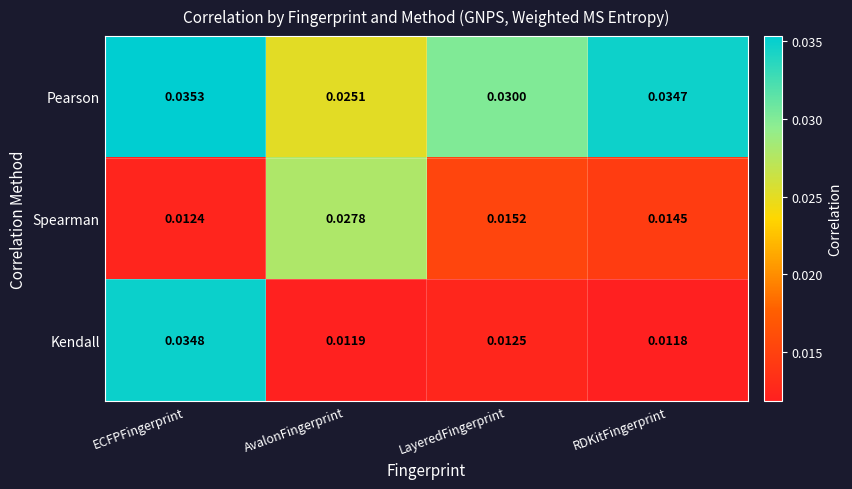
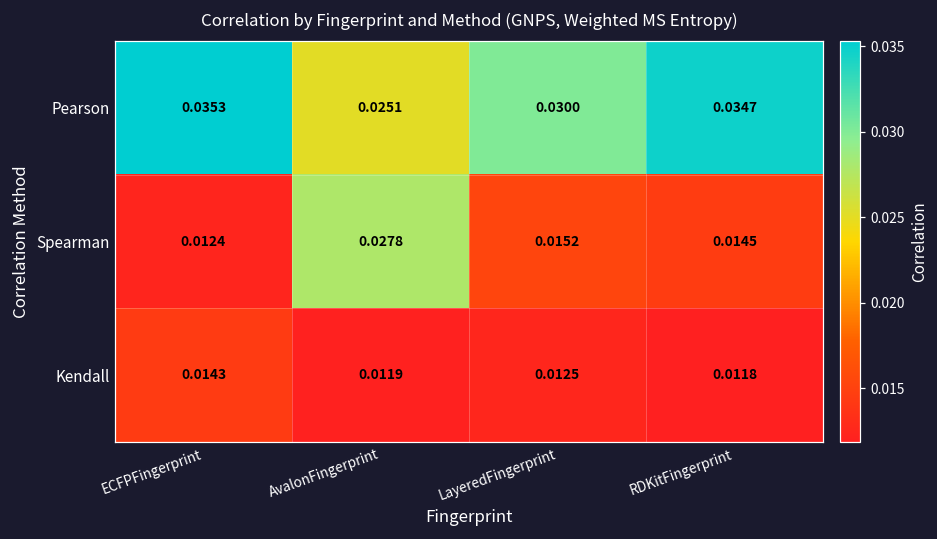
  {
    "Pearson": {
      "ECFPFingerprint": 0.0353,
      "AvalonFingerprint": 0.0251,
      "LayeredFingerprint": 0.0300,
      "RDKitFingerprint": 0.0347
    },
    "Spearman": {
      "ECFPFingerprint": 0.0124,
      "AvalonFingerprint": 0.0278,
      "LayeredFingerprint": 0.0152,
      "RDKitFingerprint": 0.0145
    },
    "Kendall": {
-     "ECFPFingerprint": 0.0348,
+     "ECFPFingerprint": 0.0143,
      "AvalonFingerprint": 0.0119,
      "LayeredFingerprint": 0.0125,
      "RDKitFingerprint": 0.0118
    }
  }
